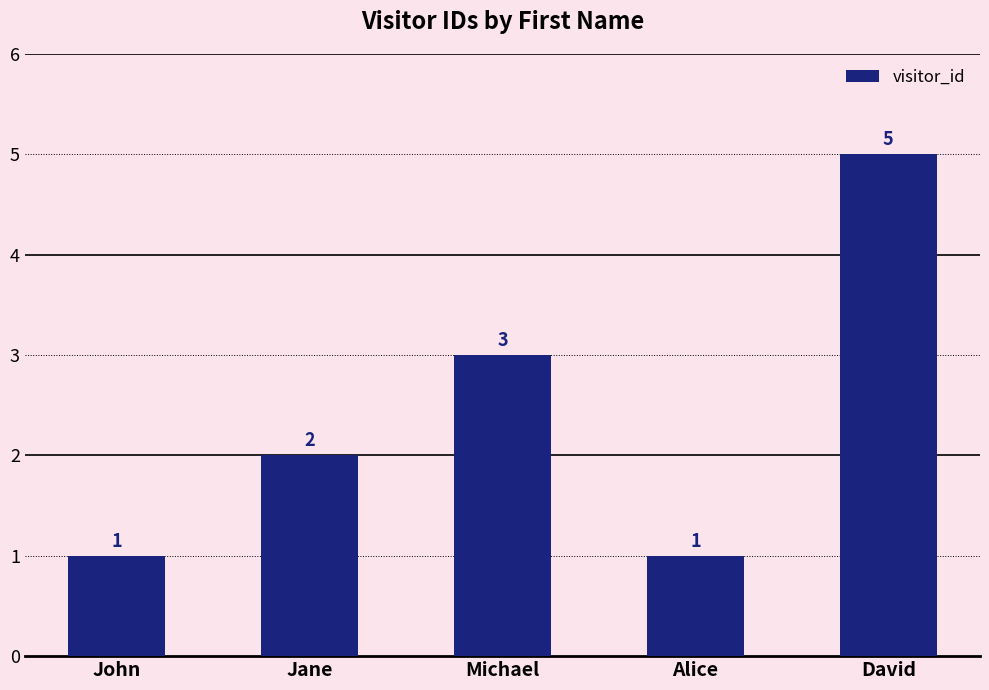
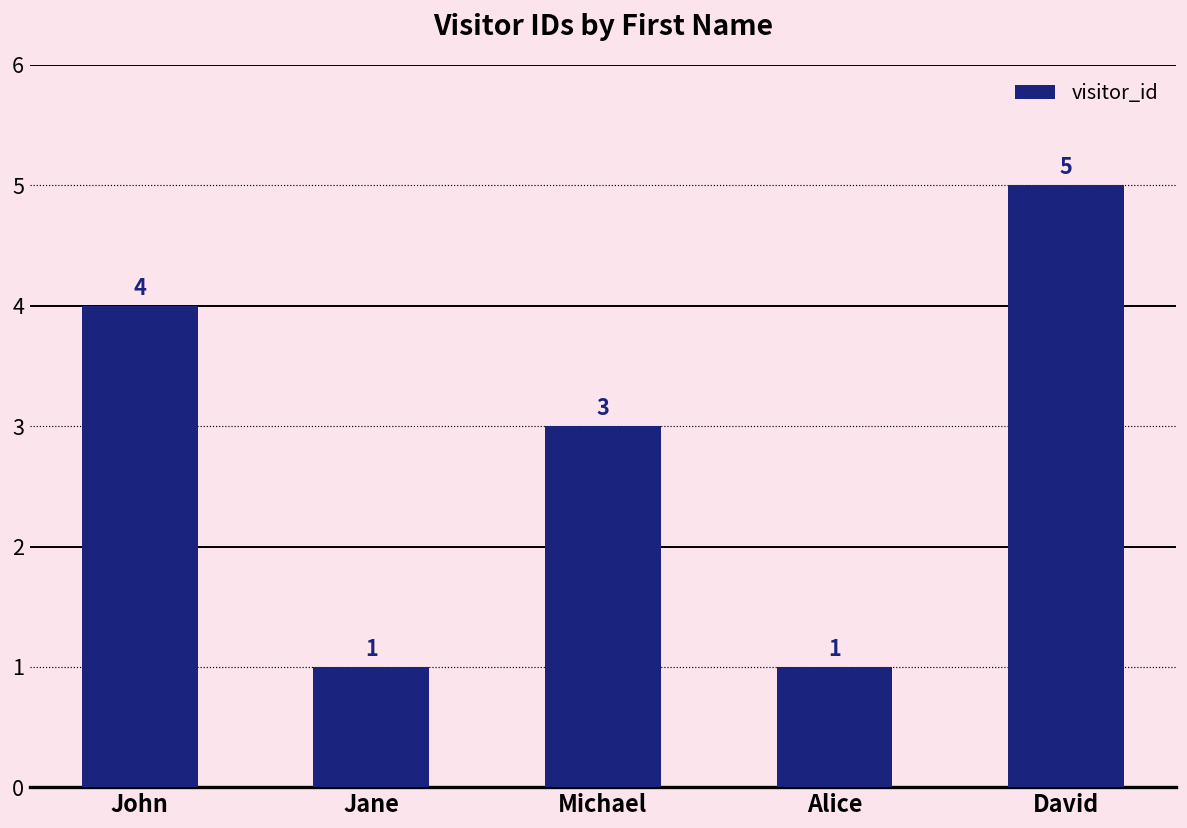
  {
-   "John": 1,
-   "Jane": 2,
+   "John": 4,
+   "Jane": 1,
    "Michael": 3,
    "Alice": 1,
    "David": 5
  }
